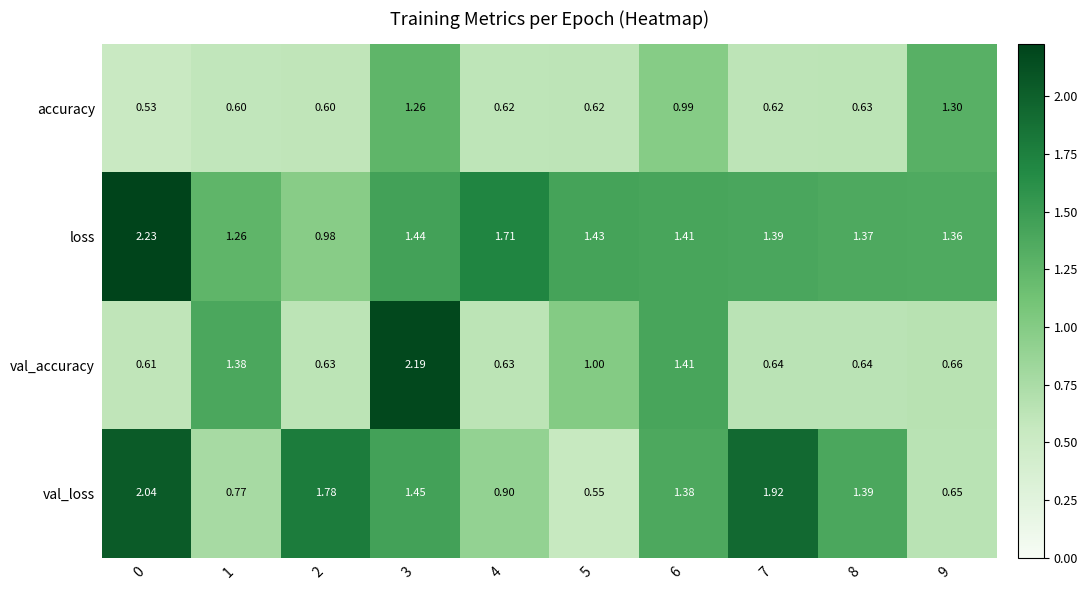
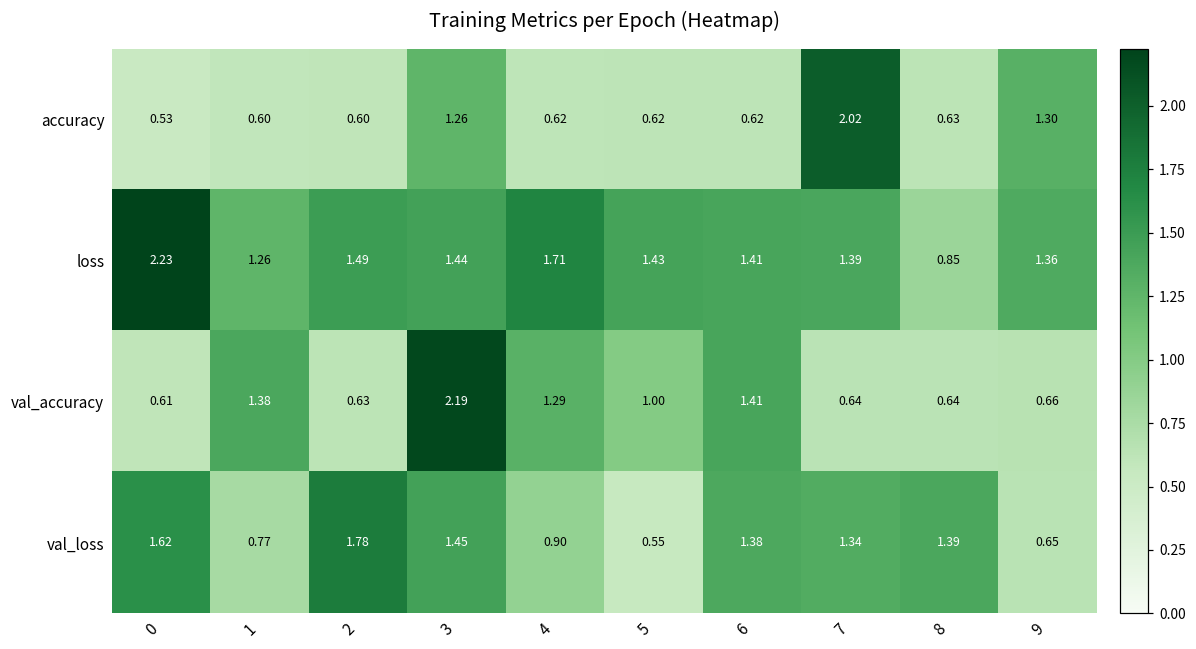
  {
    "accuracy": {
      "0": 0.53,
      "1": 0.60,
      "2": 0.60,
      "3": 1.26,
      "4": 0.62,
      "5": 0.62,
-     "6": 0.99,
-     "7": 0.62,
+     "6": 0.62,
+     "7": 2.02,
      "8": 0.63,
      "9": 1.30
    },
    "loss": {
      "0": 2.23,
      "1": 1.26,
-     "2": 0.98,
+     "2": 1.49,
      "3": 1.44,
      "4": 1.71,
      "5": 1.43,
      "6": 1.41,
      "7": 1.39,
-     "8": 1.37,
+     "8": 0.85,
      "9": 1.36
    },
    "val_accuracy": {
      "0": 0.61,
      "1": 1.38,
      "2": 0.63,
      "3": 2.19,
-     "4": 0.63,
+     "4": 1.29,
      "5": 1.00,
      "6": 1.41,
      "7": 0.64,
      "8": 0.64,
      "9": 0.66
    },
    "val_loss": {
-     "0": 2.04,
+     "0": 1.62,
      "1": 0.77,
      "2": 1.78,
      "3": 1.45,
      "4": 0.90,
      "5": 0.55,
      "6": 1.38,
-     "7": 1.92,
+     "7": 1.34,
      "8": 1.39,
      "9": 0.65
    }
  }
